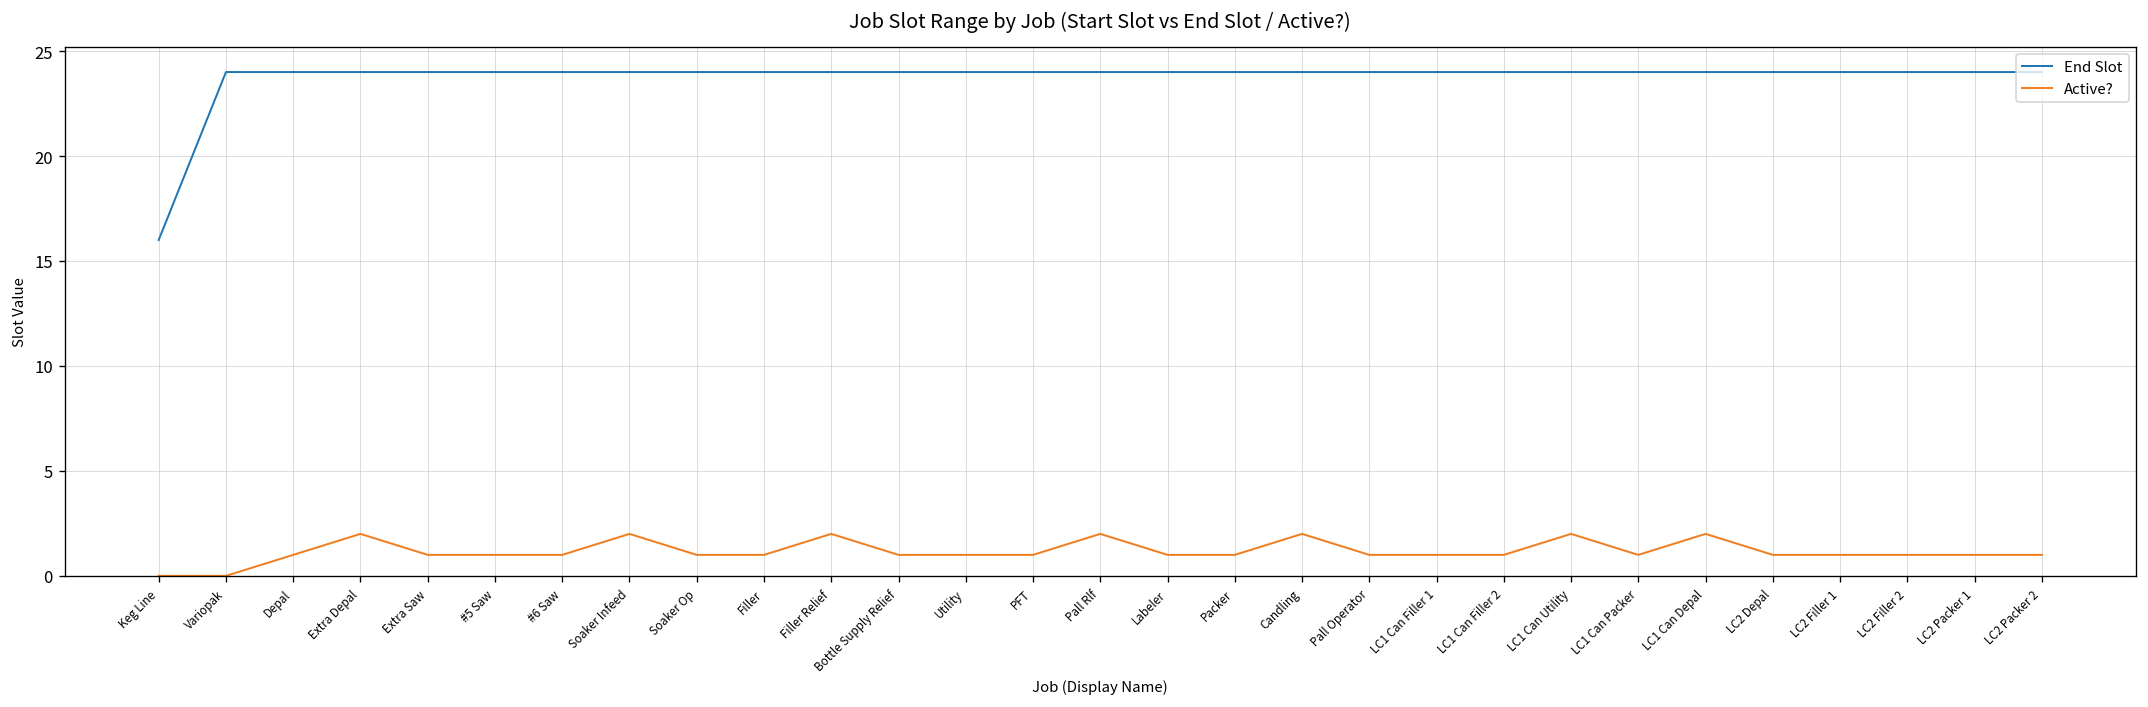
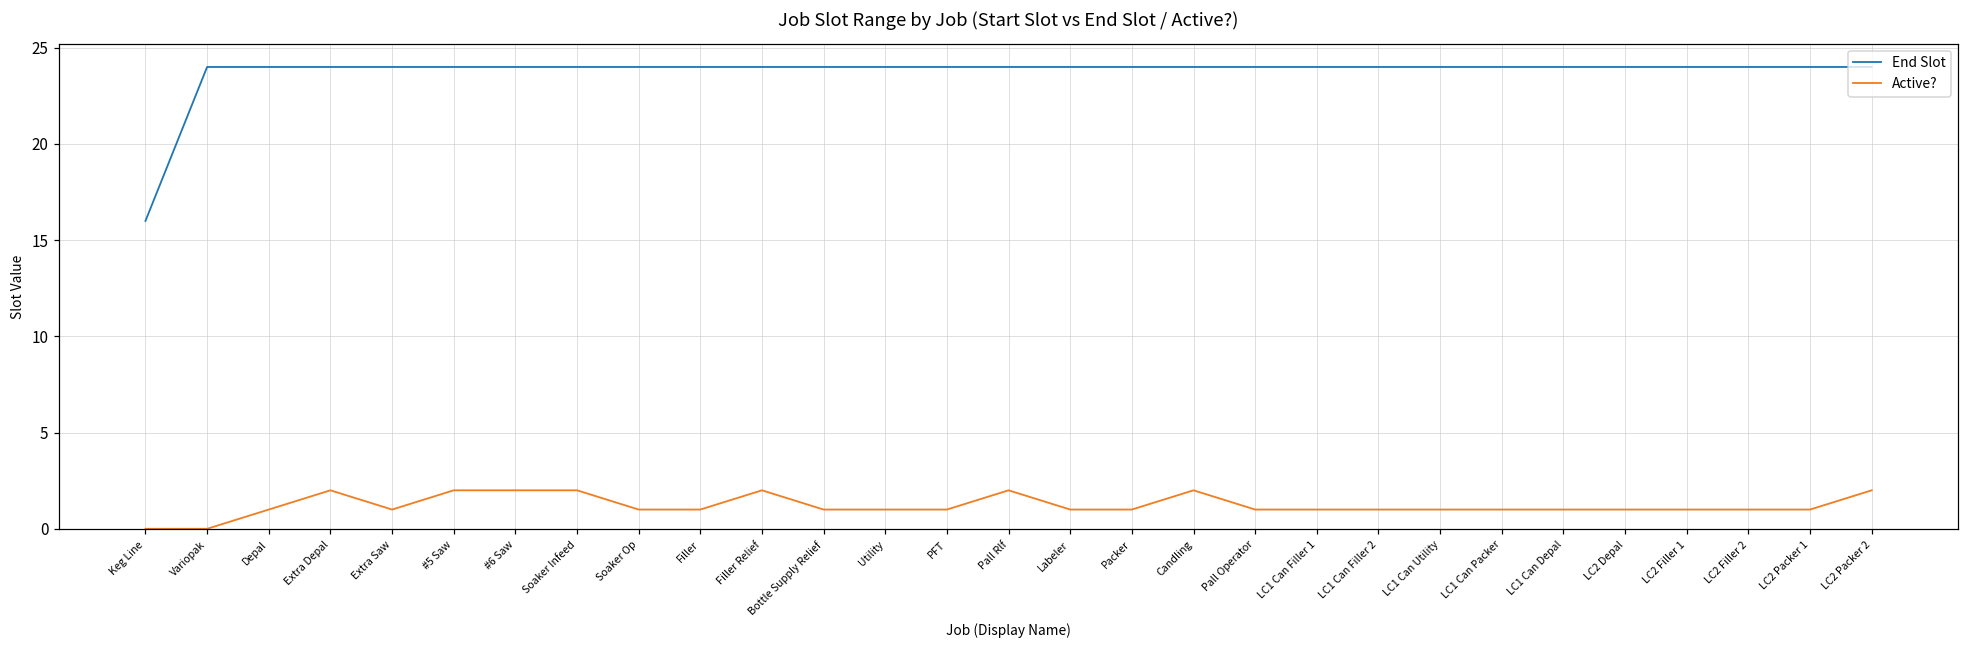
  {
    "End Slot": {
      "Keg Line": 16,
      "Variopak": 24,
      "Depal": 24,
      "Extra Depal": 24,
      "Extra Saw": 24,
      "#5 Saw": 24,
      "#6 Saw": 24,
      "Soaker Infeed": 24,
      "Soaker Op": 24,
      "Filler": 24,
      "Filler Relief": 24,
      "Bottle Supply Relief": 24,
      "Utility": 24,
      "PFT": 24,
      "Pall Rlf": 24,
      "Labeler": 24,
      "Packer": 24,
      "Candling": 24,
      "Pall Operator": 24,
      "LC1 Can Filler 1": 24,
      "LC1 Can Filler 2": 24,
      "LC1 Can Utility": 24,
      "LC1 Can Packer": 24,
      "LC1 Can Depal": 24,
      "LC2 Depal": 24,
      "LC2 Filler 1": 24,
      "LC2 Filler 2": 24,
      "LC2 Packer 1": 24
    },
    "Active?": {
      "Keg Line": 0,
      "Variopak": 0,
      "Depal": 1,
      "Extra Depal": 2,
      "Extra Saw": 1,
-     "#5 Saw": 1,
-     "#6 Saw": 1,
+     "#5 Saw": 2,
+     "#6 Saw": 2,
      "Soaker Infeed": 2,
      "Soaker Op": 1,
      "Filler": 1,
      "Filler Relief": 2,
      "Bottle Supply Relief": 1,
      "Utility": 1,
      "PFT": 1,
      "Pall Rlf": 2,
      "Labeler": 1,
      "Packer": 1,
      "Candling": 2,
      "Pall Operator": 1,
      "LC1 Can Filler 1": 1,
      "LC1 Can Filler 2": 1,
-     "LC1 Can Utility": 2,
+     "LC1 Can Utility": 1,
      "LC1 Can Packer": 1,
-     "LC1 Can Depal": 2,
+     "LC1 Can Depal": 1,
      "LC2 Depal": 1,
      "LC2 Filler 1": 1,
      "LC2 Filler 2": 1,
      "LC2 Packer 1": 1,
-     "LC2 Packer 2": 1
+     "LC2 Packer 2": 2
    }
  }
